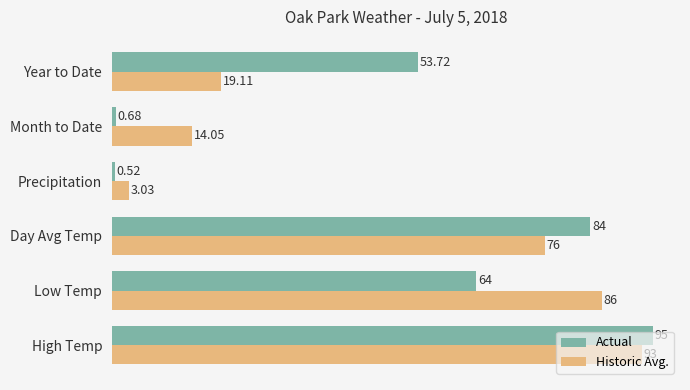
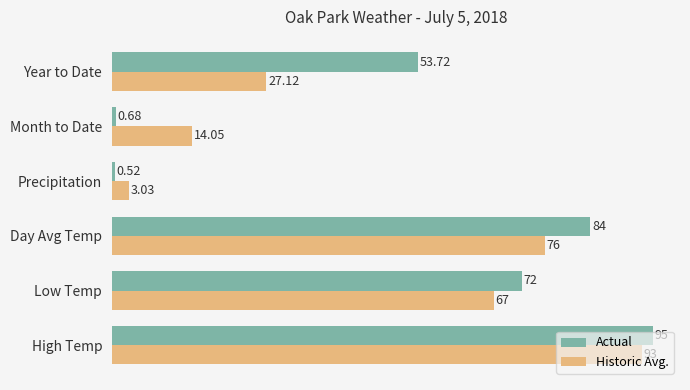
  {
    "Actual": {
      "Year to Date": 53.72,
      "Month to Date": 0.68,
      "Precipitation": 0.52,
      "Day Avg Temp": 84,
-     "Low Temp": 64
+     "Low Temp": 72
    },
    "Historic Avg.": {
-     "Year to Date": 19.11,
+     "Year to Date": 27.12,
      "Month to Date": 14.05,
      "Precipitation": 3.03,
      "Day Avg Temp": 76,
-     "Low Temp": 86
+     "Low Temp": 67
    }
  }
